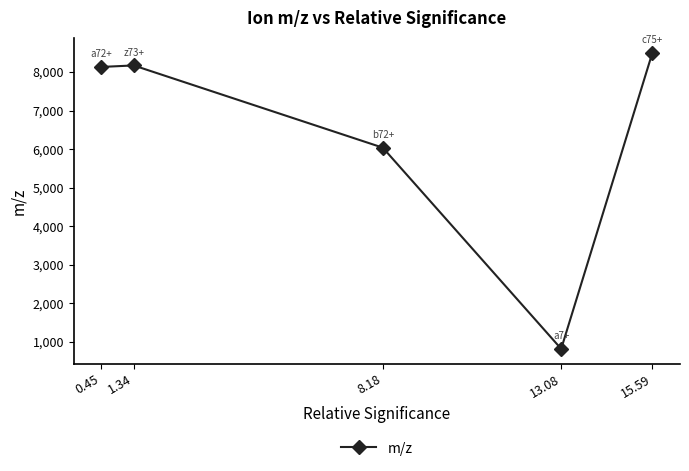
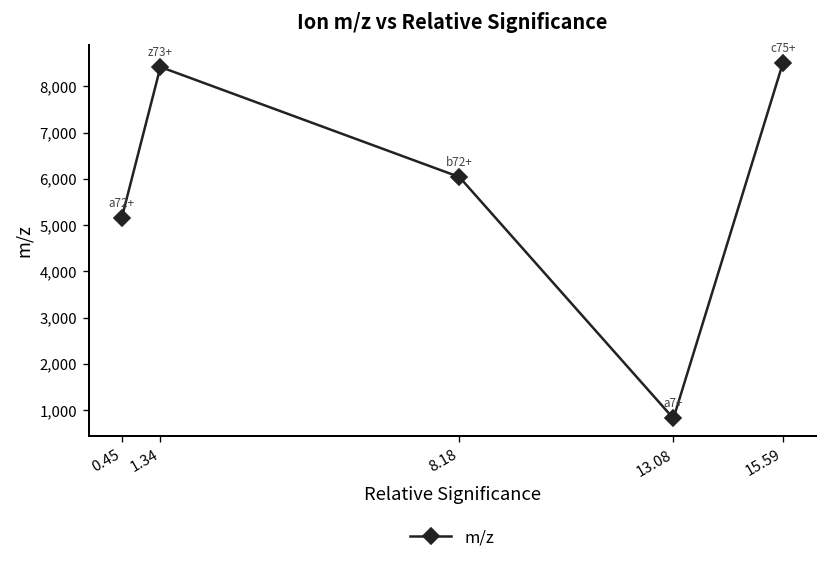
  {
-   "0.45": "8,100",
-   "1.34": "8,200",
+   "0.45": "5,100",
+   "1.34": "8,400",
    "8.18": "6,000",
    "13.08": "800",
    "15.59": "8,500"
  }
